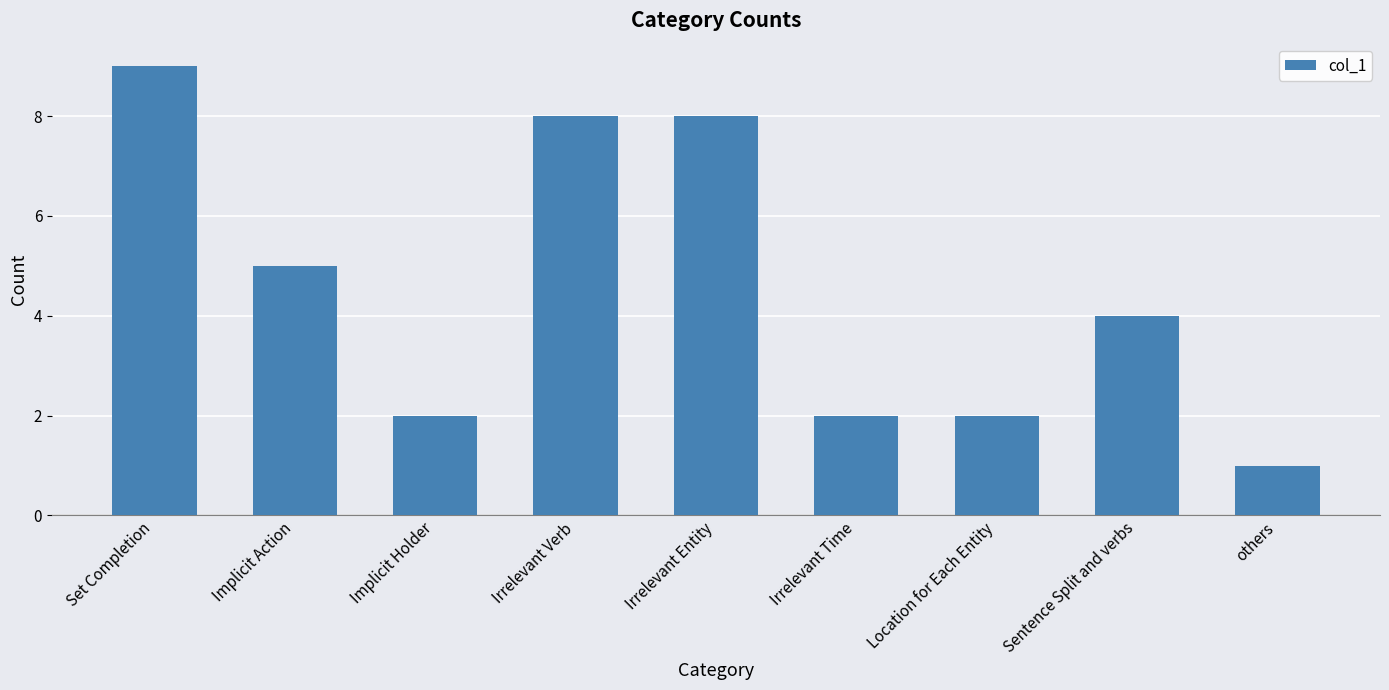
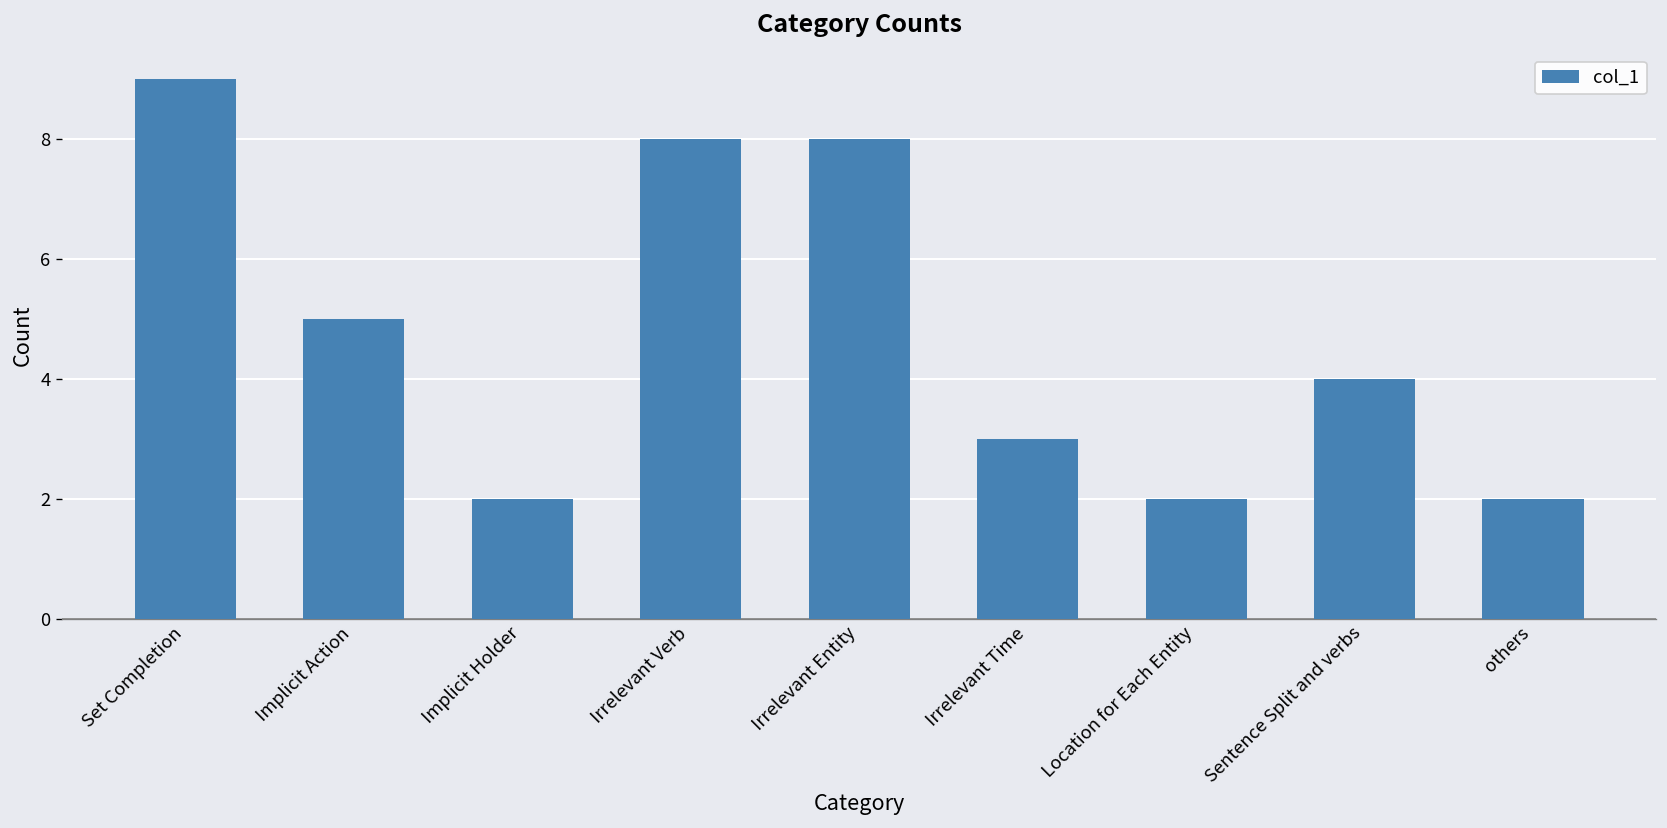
  {
    "Set Completion": 9,
    "Implicit Action": 5,
    "Implicit Holder": 2,
    "Irrelevant Verb": 8,
    "Irrelevant Entity": 8,
-   "Irrelevant Time": 2,
+   "Irrelevant Time": 3,
    "Location for Each Entity": 2,
    "Sentence Split and verbs": 4,
-   "others": 1
+   "others": 2
  }
